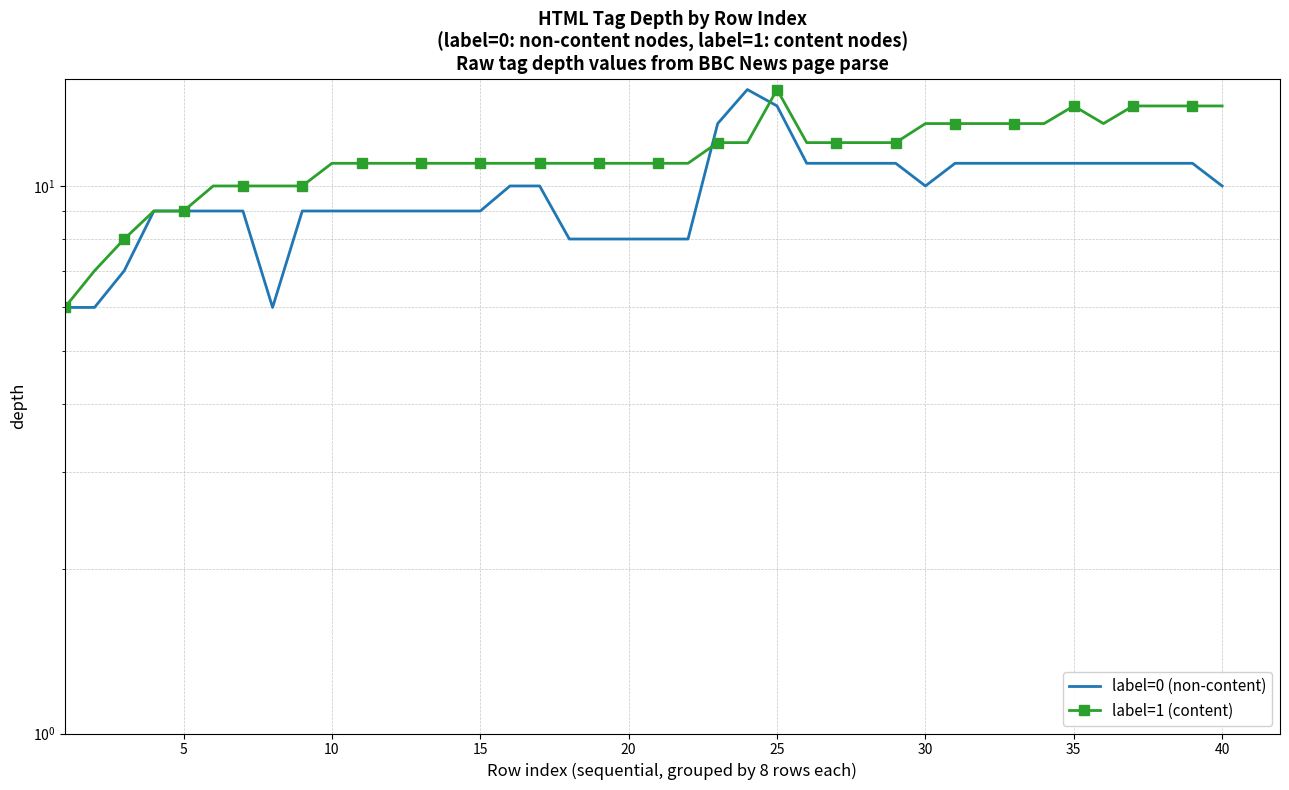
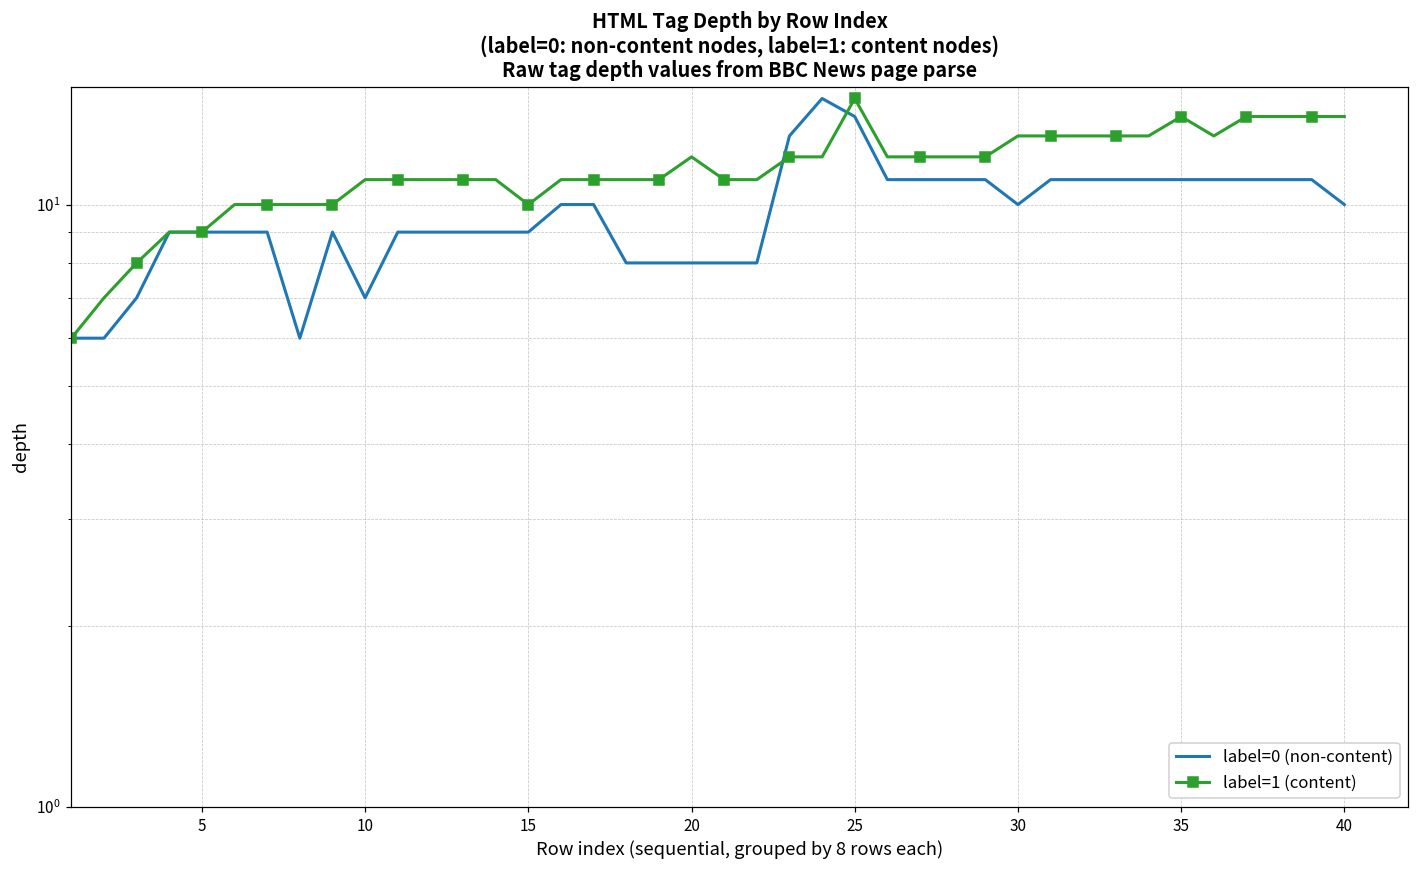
  {
    "label=0 (non-content)": {
-     "10": 9,
+     "10": 7,
      "15": 9,
      "20": 8,
      "25": 14,
      "30": 10,
      "35": 11,
      "40": 10
    },
    "label=1 (content)": {
      "10": 11,
-     "15": 11,
-     "20": 11,
+     "15": 10,
+     "20": 12,
      "25": 15,
      "30": 13,
      "35": 14,
      "40": 14
    }
  }
